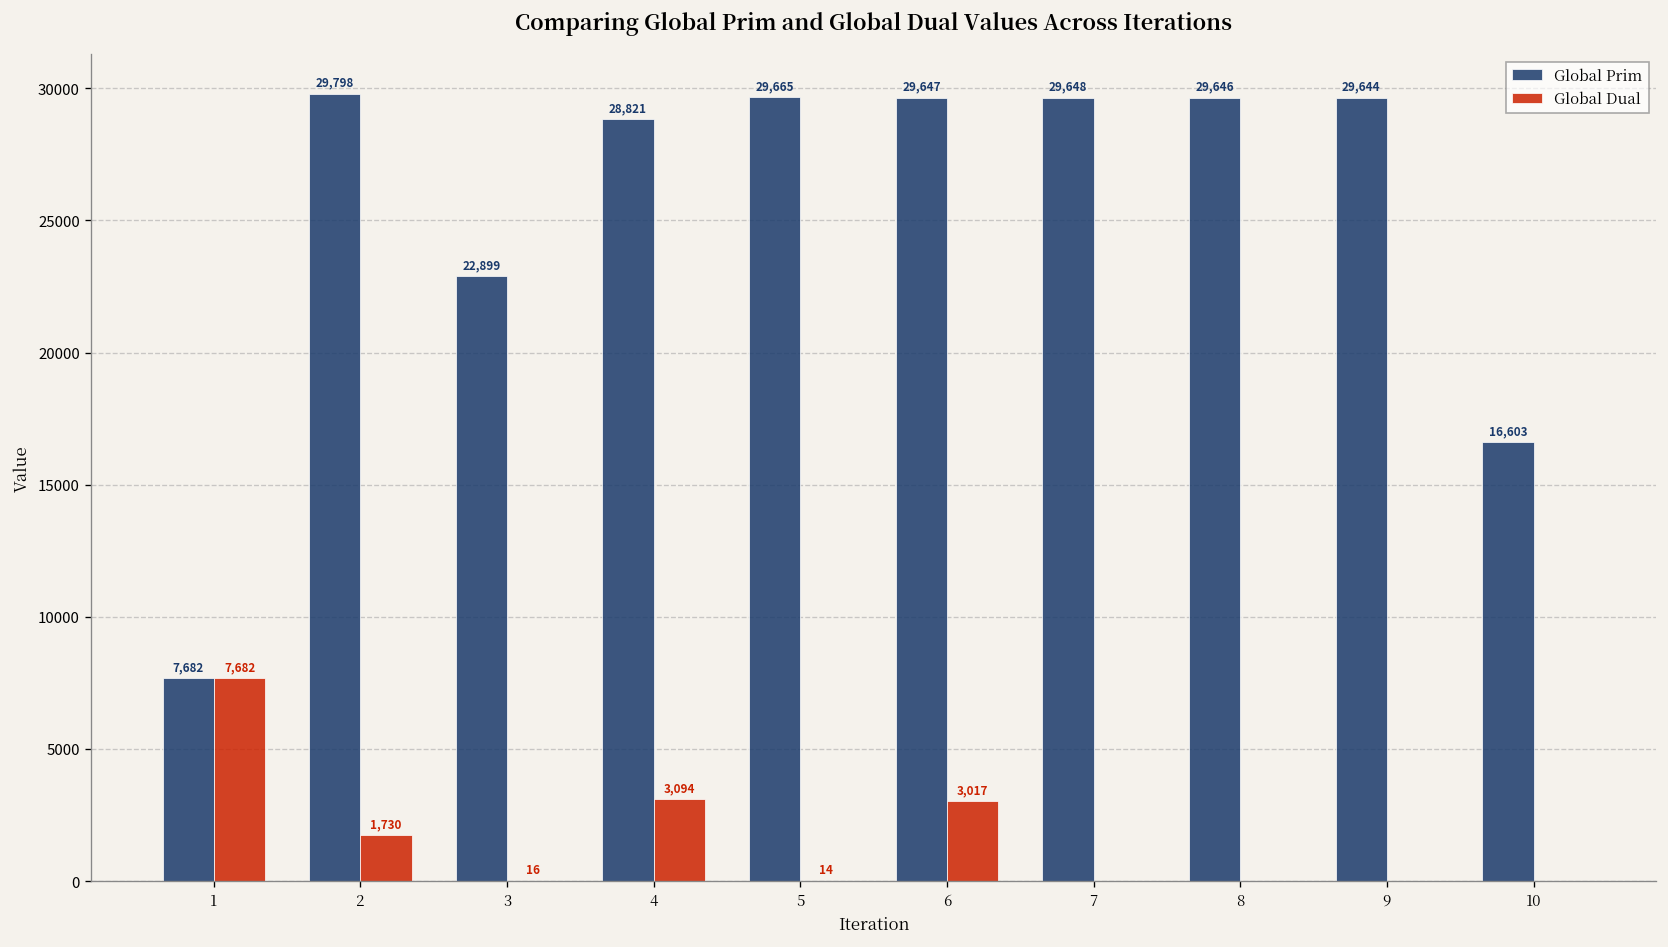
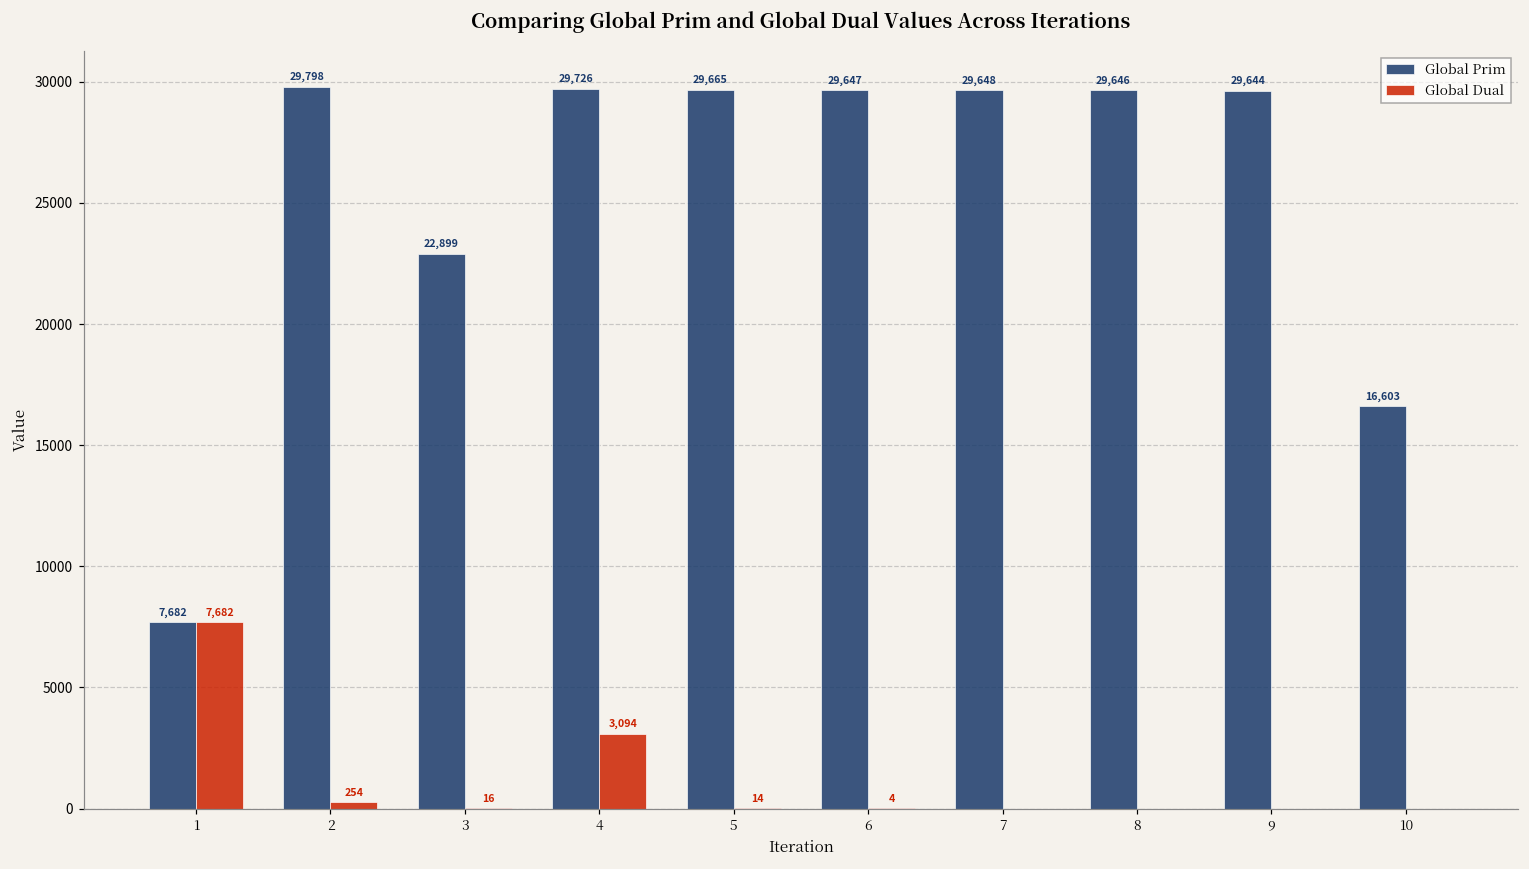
  {
    "Global Prim": {
      "1": "7,682",
      "2": "29,798",
      "3": "22,899",
-     "4": "28,821",
+     "4": "29,726",
      "5": "29,665",
      "6": "29,647",
      "7": "29,648",
      "8": "29,646",
      "9": "29,644",
      "10": "16,603"
    },
    "Global Dual": {
      "1": "7,682",
-     "2": "1,730",
+     "2": "254",
      "3": "16",
      "4": "3,094",
      "5": "14",
-     "6": "3,017"
+     "6": "4"
    }
  }
